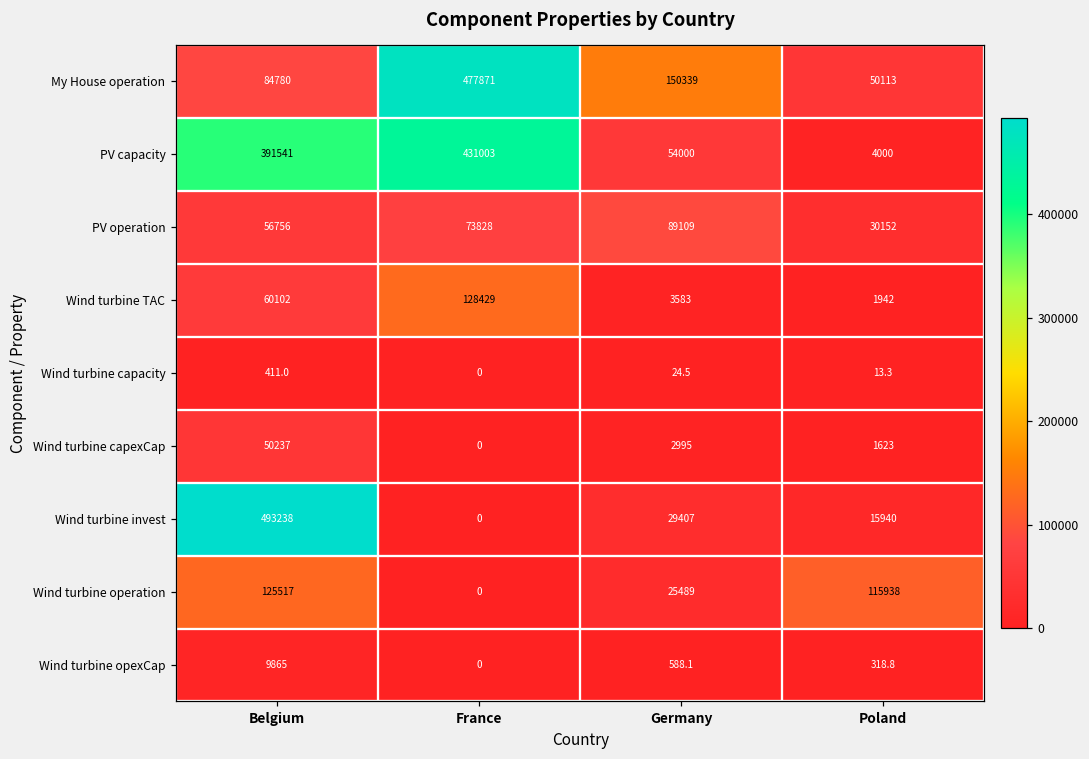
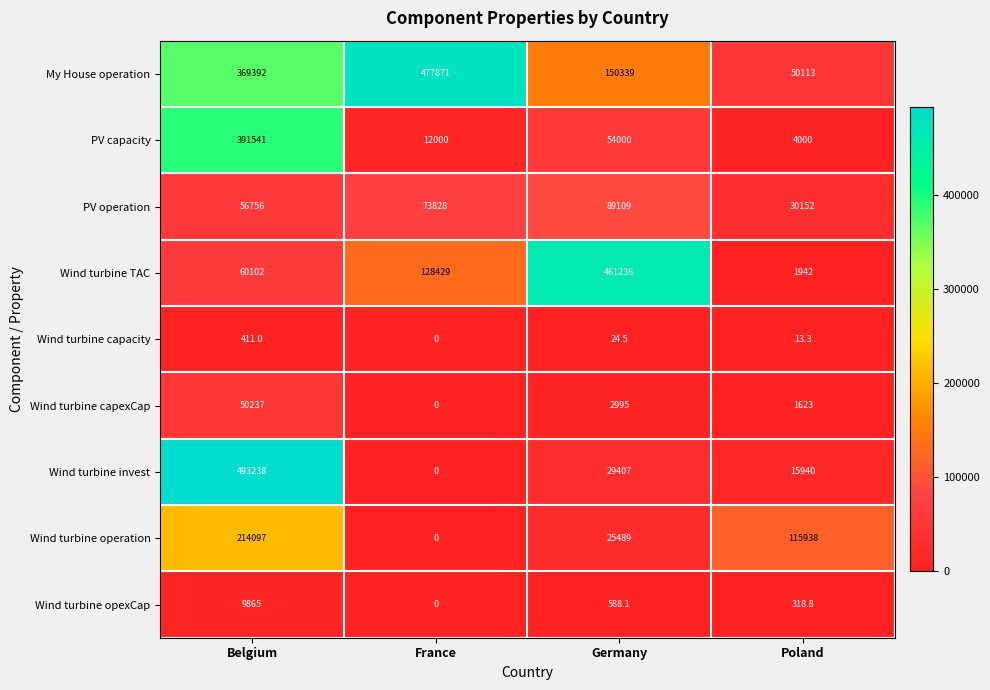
  {
    "My House operation": {
-     "Belgium": 84780,
+     "Belgium": 369392,
      "France": 477871,
      "Germany": 150339,
      "Poland": 50113
    },
    "PV capacity": {
      "Belgium": 391541,
-     "France": 431003,
+     "France": 12000,
      "Germany": 54000,
      "Poland": 4000
    },
    "PV operation": {
      "Belgium": 56756,
      "France": 73828,
      "Germany": 89109,
      "Poland": 30152
    },
    "Wind turbine TAC": {
      "Belgium": 60102,
      "France": 128429,
-     "Germany": 3583,
+     "Germany": 461236,
      "Poland": 1942
    },
    "Wind turbine capacity": {
      "Belgium": 411.0,
      "France": 0,
      "Germany": 24.5,
      "Poland": 13.3
    },
    "Wind turbine capexCap": {
      "Belgium": 50237,
      "France": 0,
      "Germany": 2995,
      "Poland": 1623
    },
    "Wind turbine invest": {
      "Belgium": 493238,
      "France": 0,
      "Germany": 29407,
      "Poland": 15940
    },
    "Wind turbine operation": {
-     "Belgium": 125517,
+     "Belgium": 214097,
      "France": 0,
      "Germany": 25489,
      "Poland": 115938
    },
    "Wind turbine opexCap": {
      "Belgium": 9865,
      "France": 0,
      "Germany": 588.1,
      "Poland": 318.8
    }
  }
